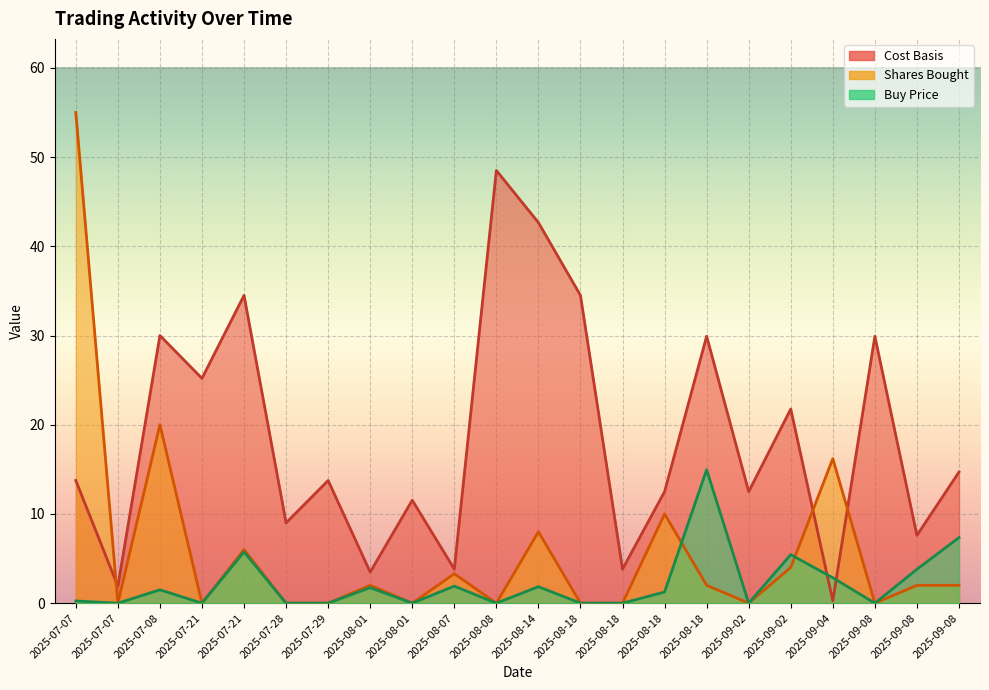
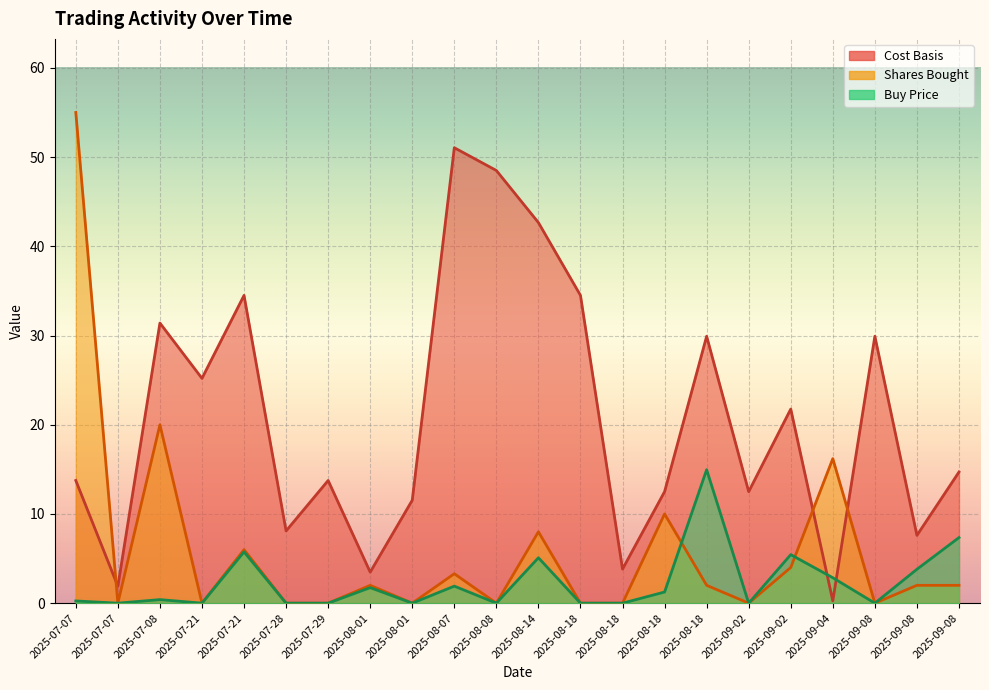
  {
    "Cost Basis": {
-     "2025-07-08": 30,
-     "2025-07-28": 9,
+     "2025-07-08": 31,
+     "2025-07-28": 8,
      "2025-07-29": 14,
-     "2025-08-07": 4,
+     "2025-08-07": 51,
      "2025-08-08": 49,
      "2025-08-14": 43,
      "2025-09-04": 0
    },
    "Shares Bought": {
      "2025-07-08": 20,
      "2025-08-07": 3,
      "2025-08-14": 8,
      "2025-09-04": 16
    },
    "Buy Price": {
-     "2025-07-08": 2,
+     "2025-07-08": 0,
      "2025-08-07": 2,
-     "2025-08-14": 2,
+     "2025-08-14": 5,
      "2025-09-04": 3
    }
  }
